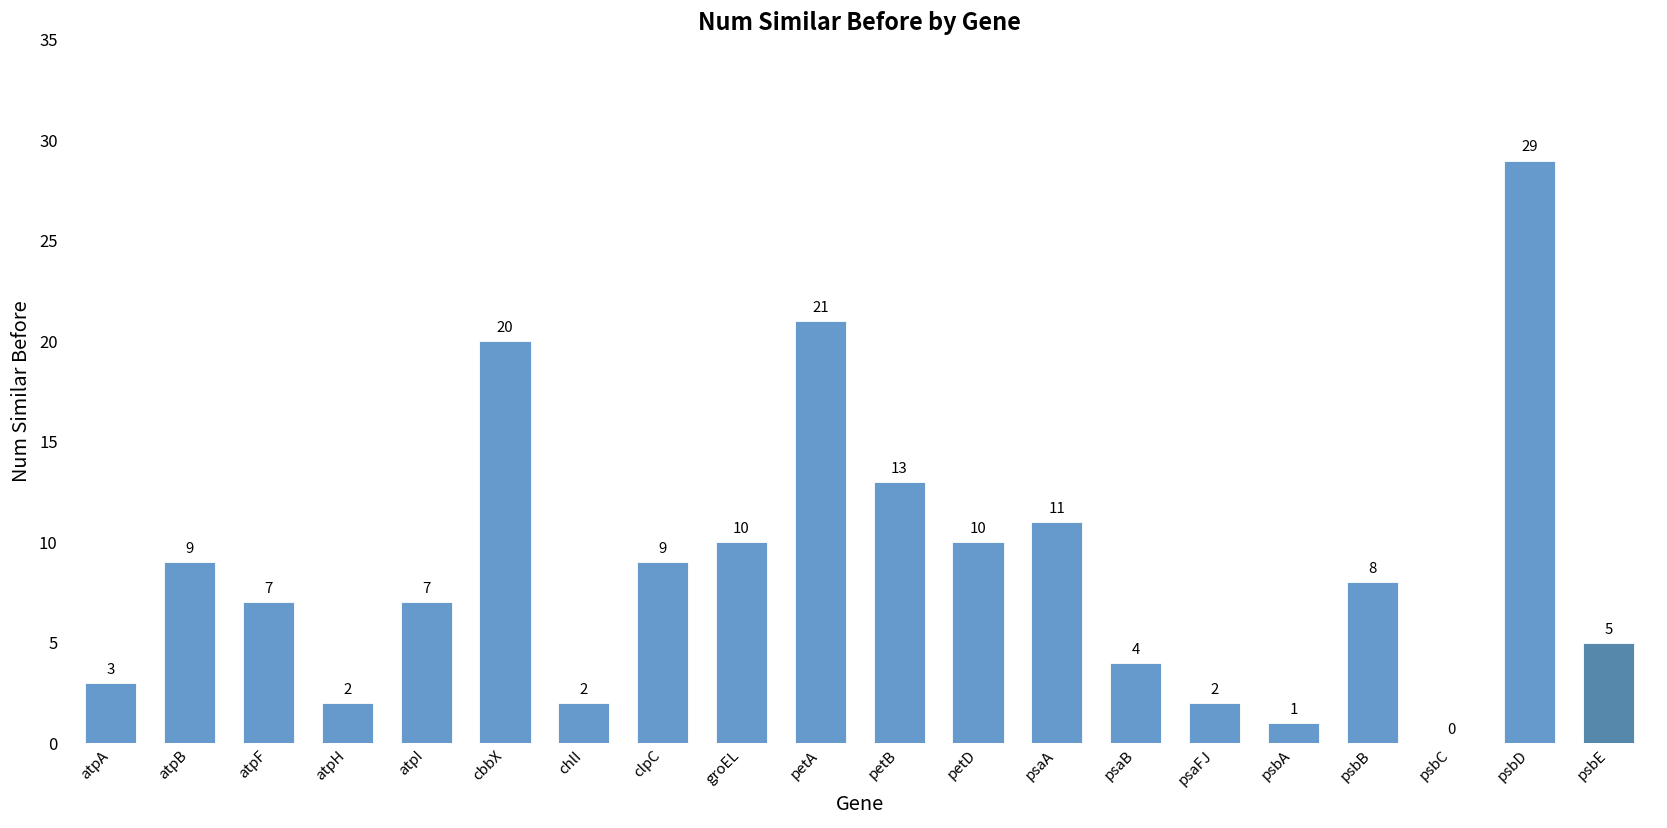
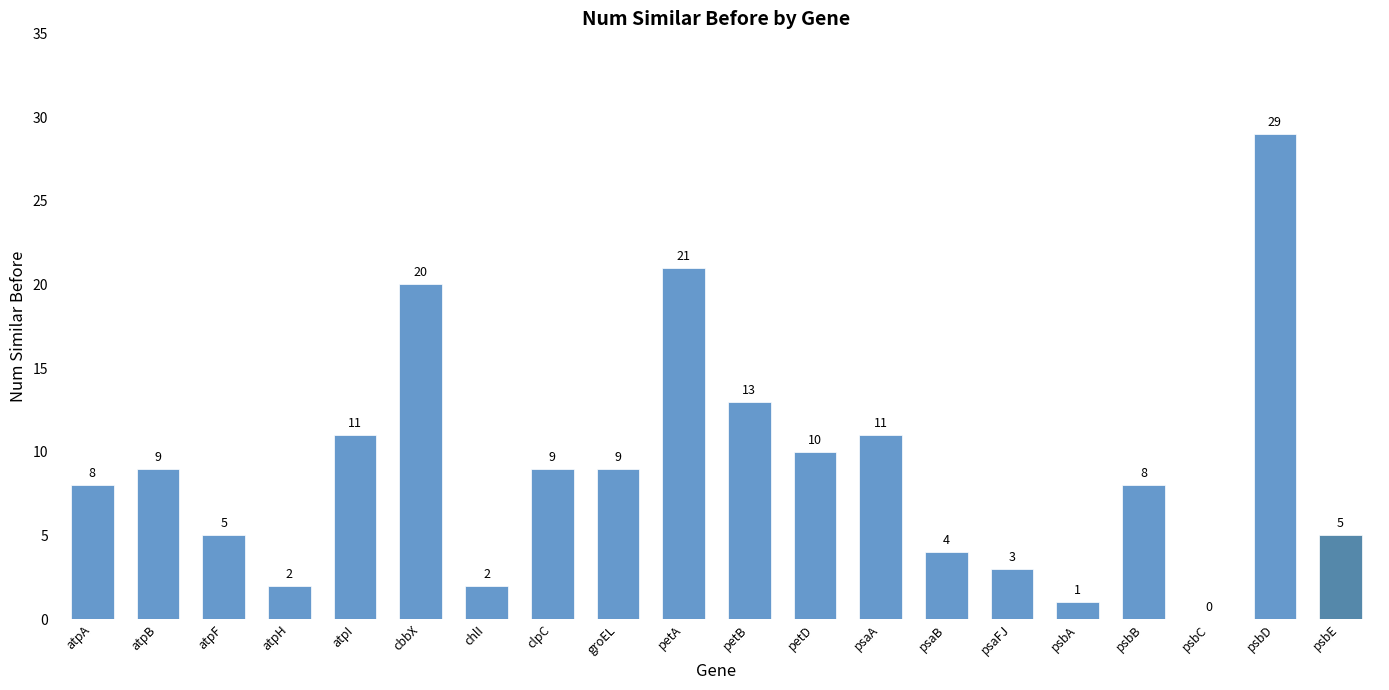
  {
-   "atpA": 3,
+   "atpA": 8,
    "atpB": 9,
-   "atpF": 7,
+   "atpF": 5,
    "atpH": 2,
-   "atpI": 7,
+   "atpI": 11,
    "cbbX": 20,
    "chlI": 2,
    "clpC": 9,
-   "groEL": 10,
+   "groEL": 9,
    "petA": 21,
    "petB": 13,
    "petD": 10,
    "psaA": 11,
    "psaB": 4,
-   "psaFJ": 2,
+   "psaFJ": 3,
    "psbA": 1,
    "psbB": 8,
    "psbC": 0,
    "psbD": 29,
    "psbE": 5
  }
